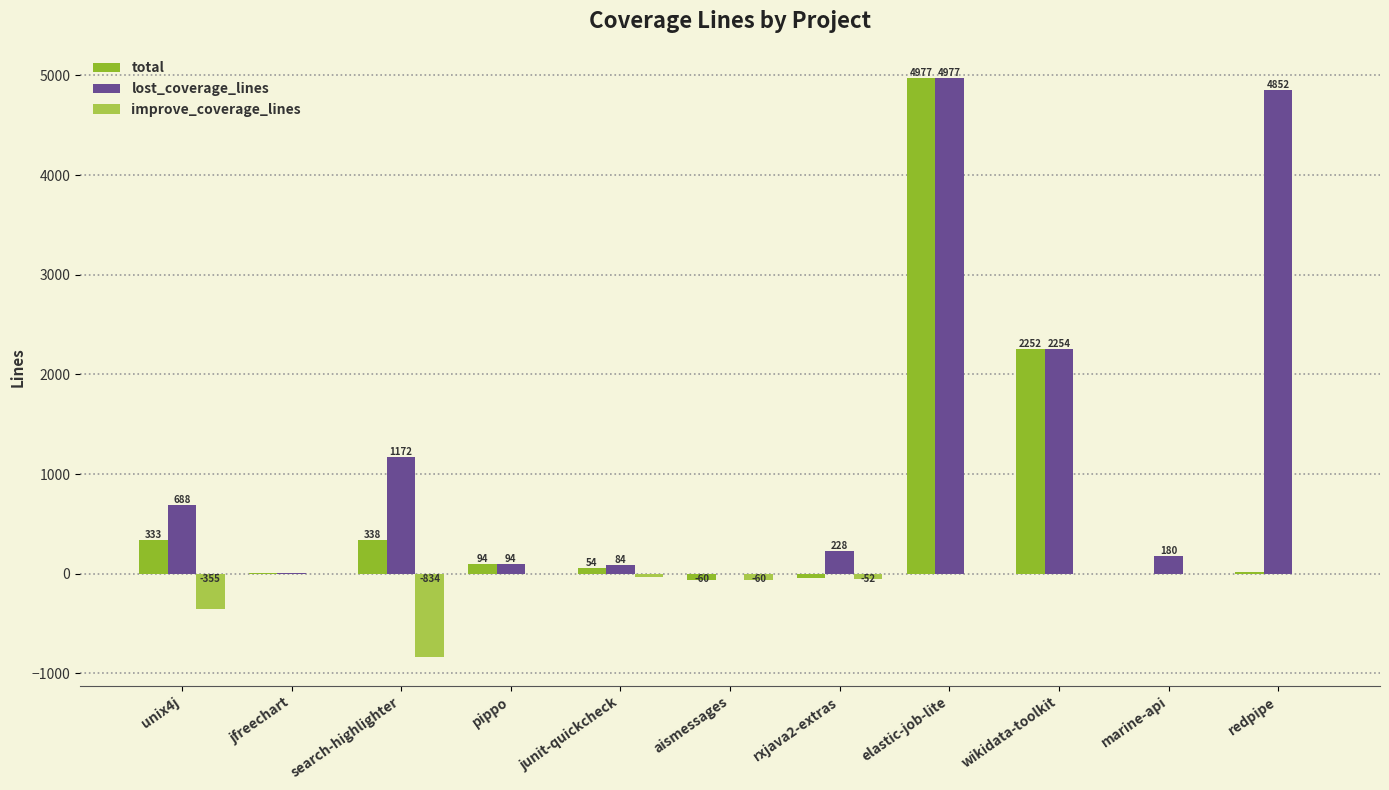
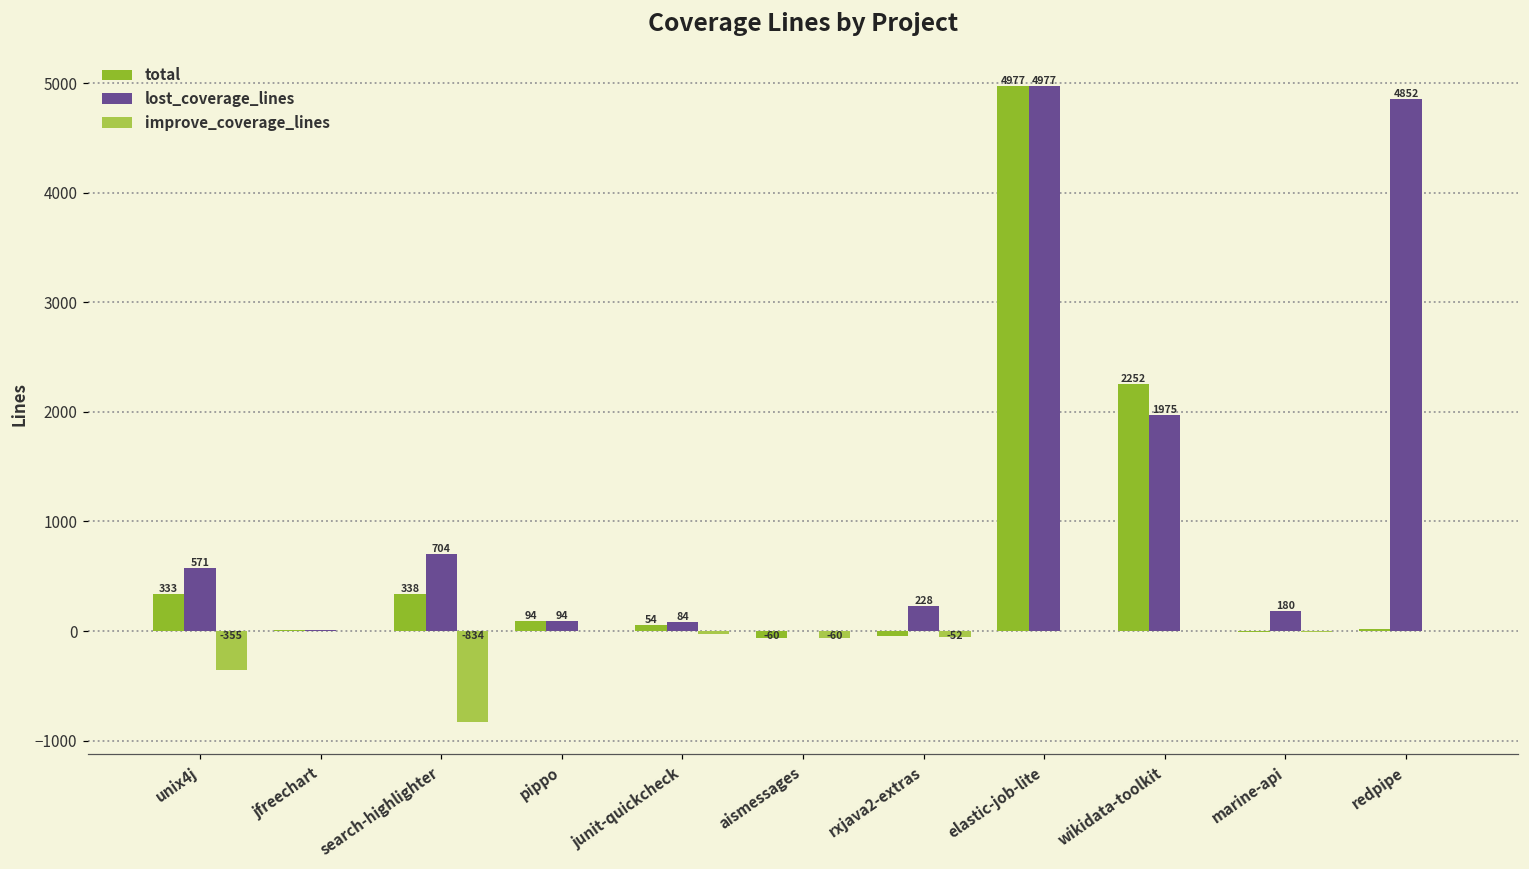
  {
    "lost_coverage_lines": {
-     "unix4j": 688,
-     "search-highlighter": 1172,
+     "unix4j": 571,
+     "search-highlighter": 704,
      "pippo": 94,
      "junit-quickcheck": 84,
      "rxjava2-extras": 228,
      "elastic-job-lite": 4977,
-     "wikidata-toolkit": 2254,
+     "wikidata-toolkit": 1975,
      "marine-api": 180,
      "redpipe": 4852
    }
  }
